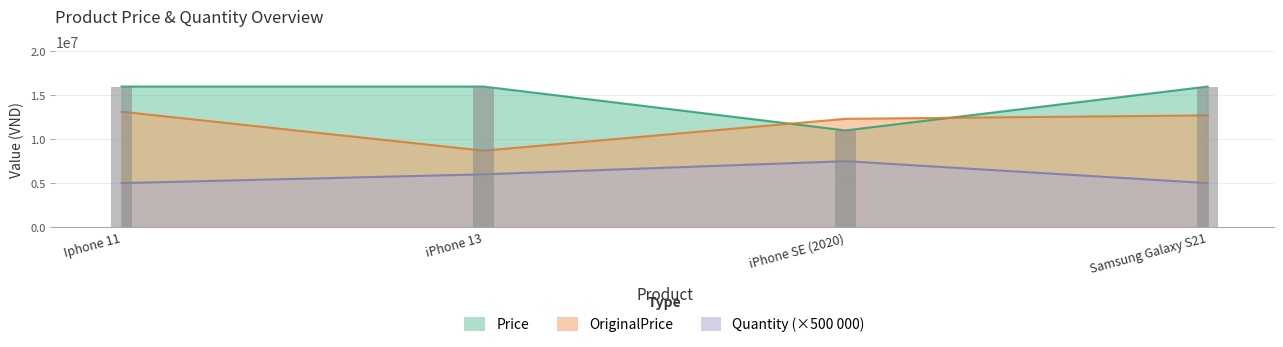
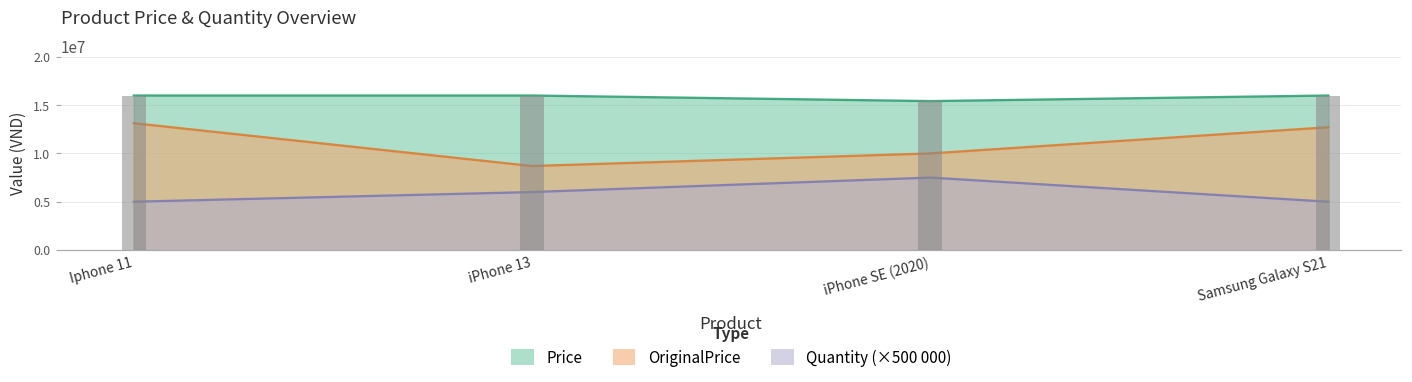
  {
    "Price": {
      "Iphone 11": 16000000,
      "iPhone 13": 16000000,
-     "iPhone SE (2020)": 11000000,
+     "iPhone SE (2020)": 15000000,
      "Samsung Galaxy S21": 16000000
    },
    "OriginalPrice": {
      "Iphone 11": 13000000,
      "iPhone 13": 9000000,
-     "iPhone SE (2020)": 12000000,
+     "iPhone SE (2020)": 10000000,
      "Samsung Galaxy S21": 13000000
    },
    "Quantity (×500 000)": {
      "Iphone 11": 5000000,
      "iPhone 13": 6000000,
      "iPhone SE (2020)": 8000000,
      "Samsung Galaxy S21": 5000000
    }
  }
